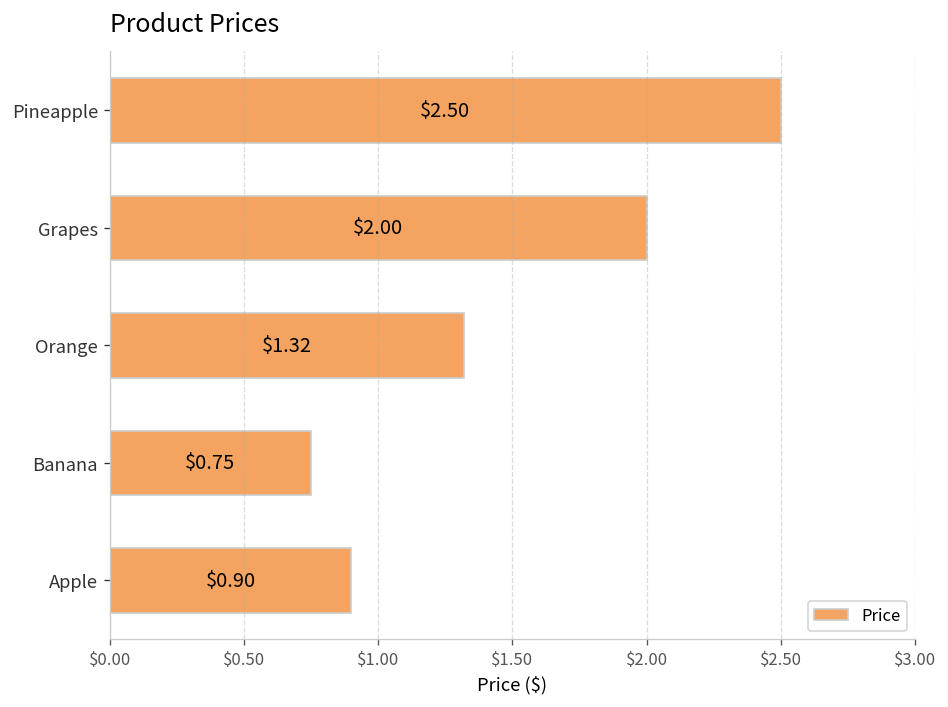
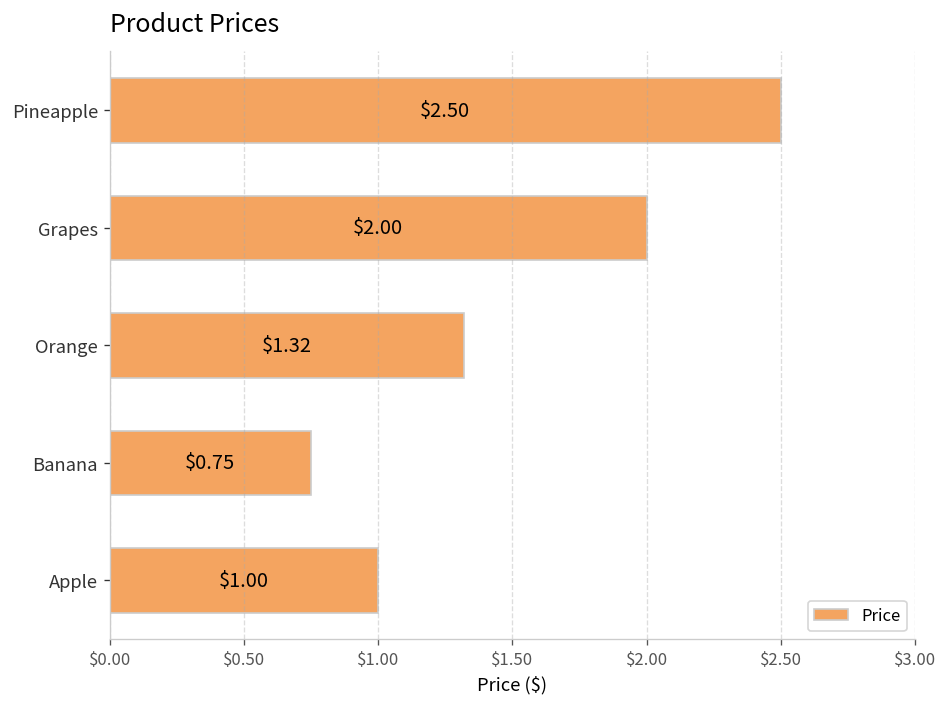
  {
    "Pineapple": "$2.50",
    "Grapes": "$2.00",
    "Orange": "$1.32",
    "Banana": "$0.75",
-   "Apple": "$0.90"
+   "Apple": "$1.00"
  }
